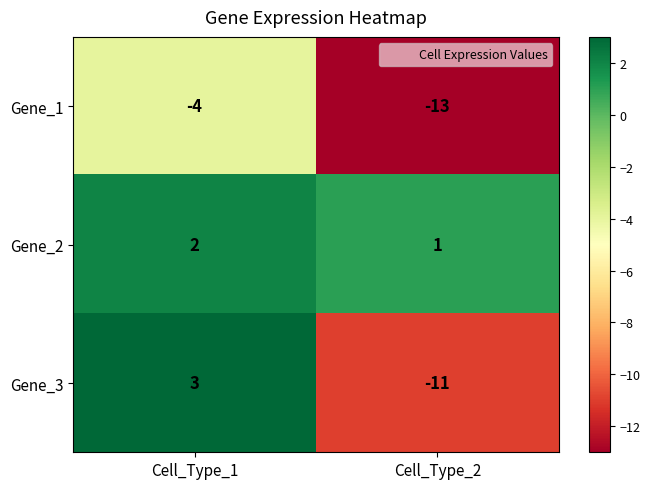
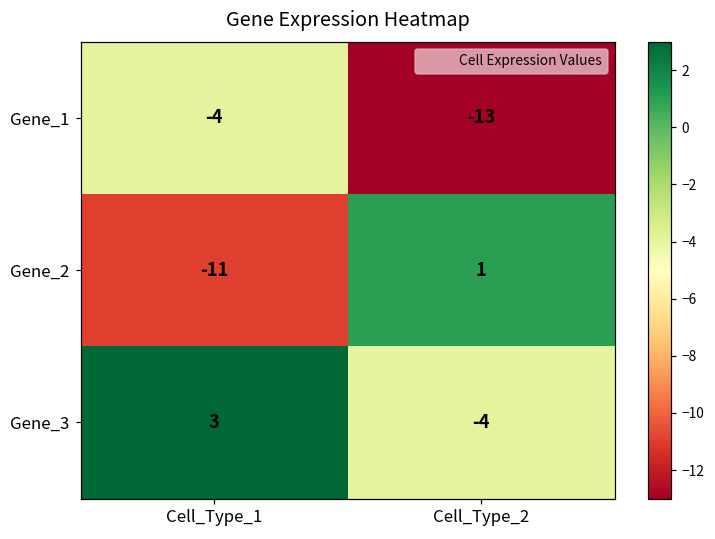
  {
    "Gene_1": {
      "Cell_Type_1": -4,
      "Cell_Type_2": -13
    },
    "Gene_2": {
-     "Cell_Type_1": 2,
+     "Cell_Type_1": -11,
      "Cell_Type_2": 1
    },
    "Gene_3": {
      "Cell_Type_1": 3,
-     "Cell_Type_2": -11
+     "Cell_Type_2": -4
    }
  }
